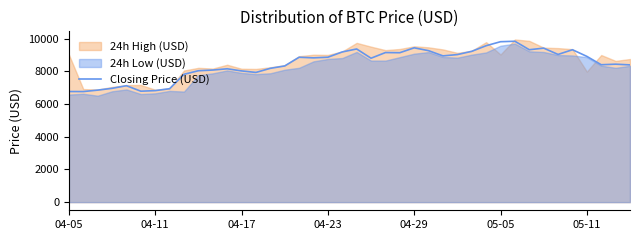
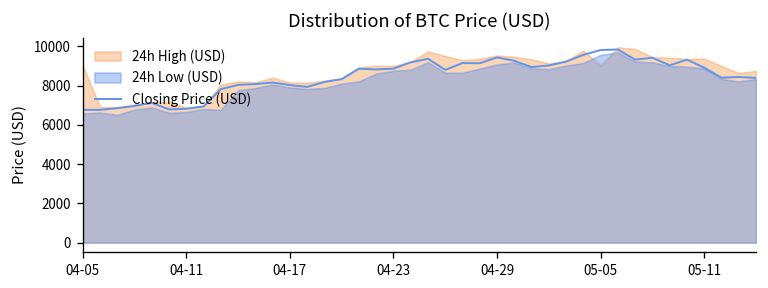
  {
    "24h High (USD)": {
      "04-05": 9000,
      "05-05": 9000,
-     "05-11": 8000
+     "05-11": 9400
    }
  }
